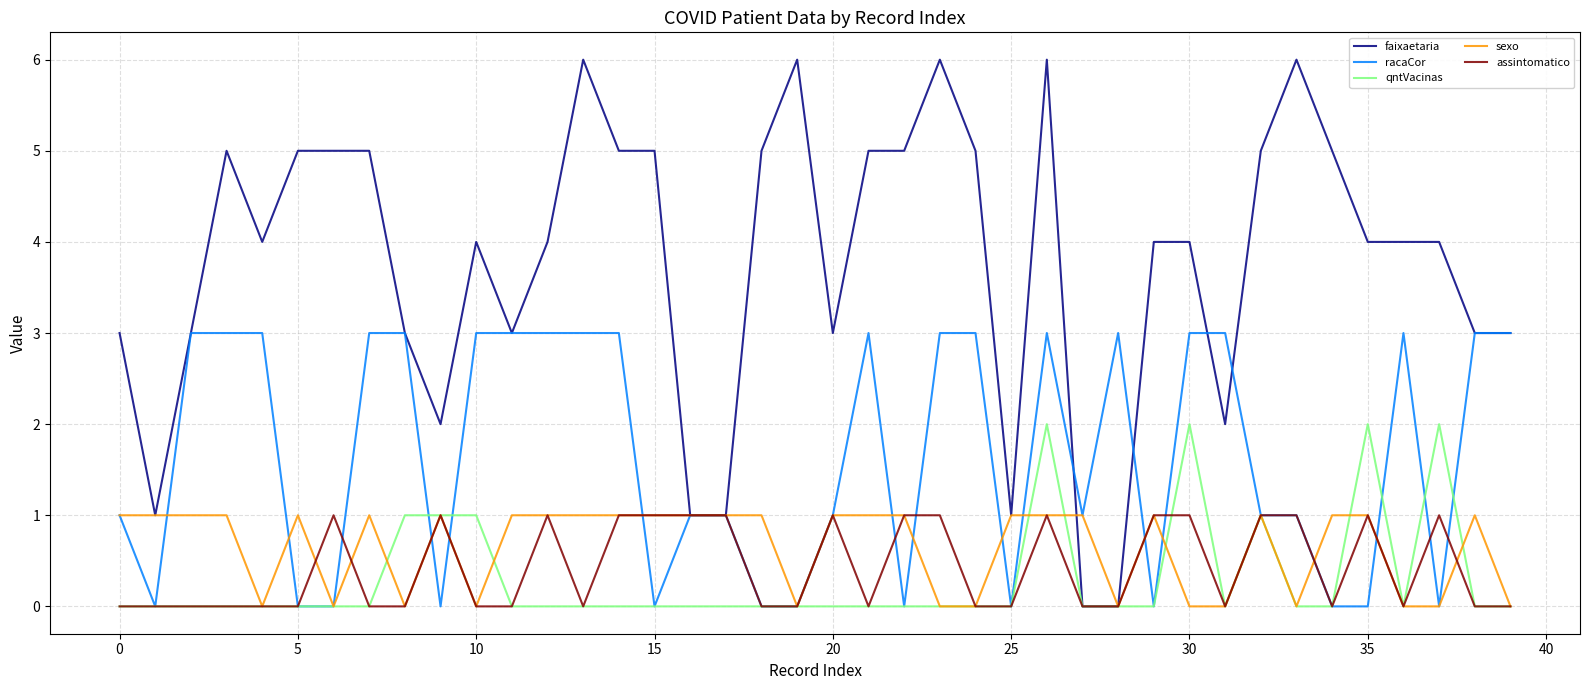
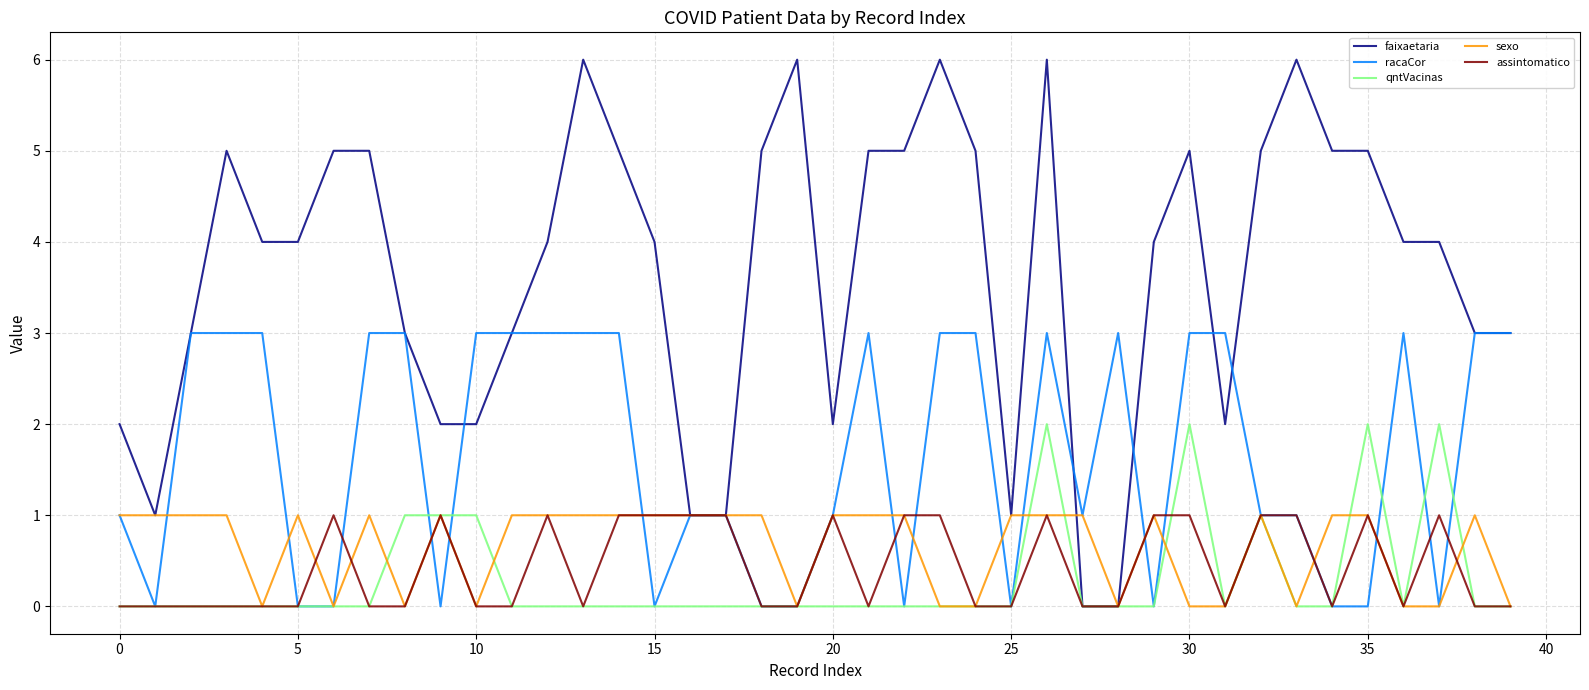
  {
    "faixaetaria": {
-     "0": 3,
-     "5": 5,
-     "10": 4,
-     "15": 5,
-     "20": 3,
-     "30": 4,
-     "35": 4
+     "0": 2,
+     "5": 4,
+     "10": 2,
+     "15": 4,
+     "20": 2,
+     "30": 5,
+     "35": 5
    },
    "racaCor": {
      "10": 3,
      "30": 3,
      "35": 0
    },
    "qntVacinas": {
      "10": 1,
      "20": 0,
      "30": 2,
      "35": 2
    },
    "sexo": {
      "5": 1,
      "30": 0
    },
    "assintomatico": {
      "30": 1
    }
  }
